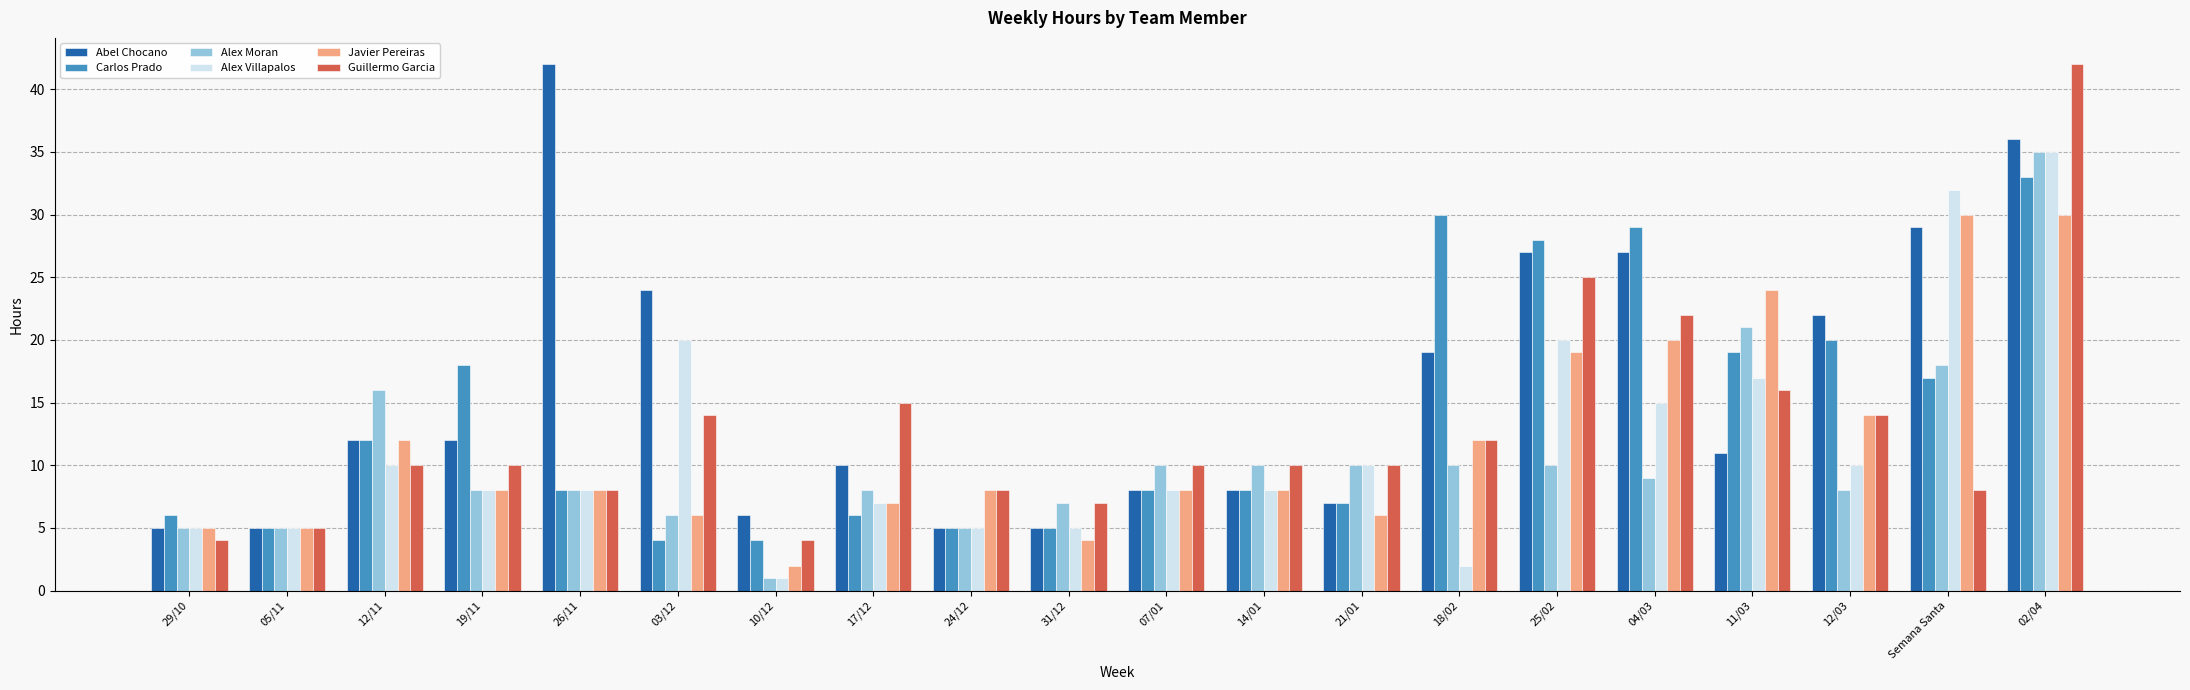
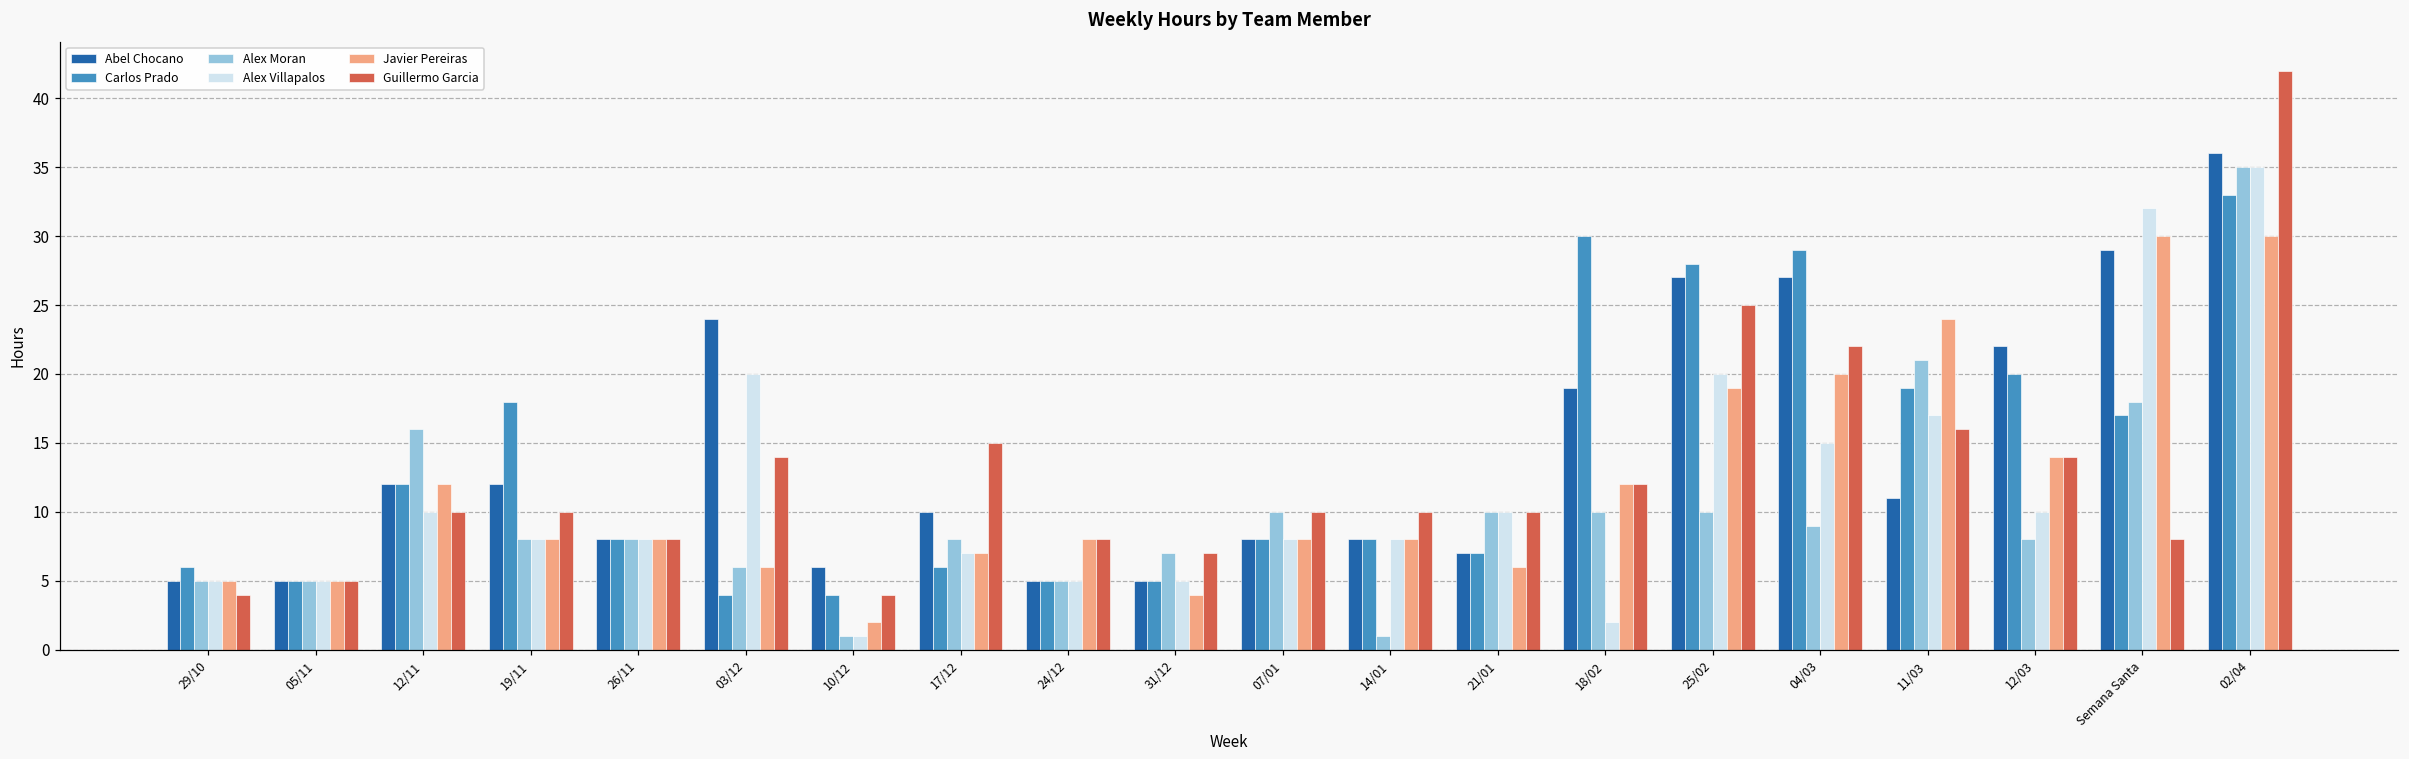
  {
    "Abel Chocano": {
      "29/10": 5,
      "05/11": 5,
      "12/11": 12,
      "19/11": 12,
-     "26/11": 42,
+     "26/11": 8,
      "03/12": 24,
      "10/12": 6,
      "17/12": 10,
      "24/12": 5,
      "31/12": 5,
      "07/01": 8,
      "14/01": 8,
      "21/01": 7,
      "18/02": 19,
      "25/02": 27,
      "04/03": 27,
      "11/03": 11,
      "12/03": 22,
      "Semana Santa": 29,
      "02/04": 36
    },
    "Carlos Prado": {
      "29/10": 6,
      "05/11": 5,
      "12/11": 12,
      "19/11": 18,
      "26/11": 8,
      "03/12": 4,
      "10/12": 4,
      "17/12": 6,
      "24/12": 5,
      "31/12": 5,
      "07/01": 8,
      "14/01": 8,
      "21/01": 7,
      "18/02": 30,
      "25/02": 28,
      "04/03": 29,
      "11/03": 19,
      "12/03": 20,
      "Semana Santa": 17,
      "02/04": 33
    },
    "Alex Moran": {
      "29/10": 5,
      "05/11": 5,
      "12/11": 16,
      "19/11": 8,
      "26/11": 8,
      "03/12": 6,
      "10/12": 1,
      "17/12": 8,
      "24/12": 5,
      "31/12": 7,
      "07/01": 10,
-     "14/01": 10,
+     "14/01": 1,
      "21/01": 10,
      "18/02": 10,
      "25/02": 10,
      "04/03": 9,
      "11/03": 21,
      "12/03": 8,
      "Semana Santa": 18,
      "02/04": 35
    },
    "Alex Villapalos": {
      "29/10": 5,
      "05/11": 5,
      "12/11": 10,
      "19/11": 8,
      "26/11": 8,
      "03/12": 20,
      "10/12": 1,
      "17/12": 7,
      "24/12": 5,
      "31/12": 5,
      "07/01": 8,
      "14/01": 8,
      "21/01": 10,
      "18/02": 2,
      "25/02": 20,
      "04/03": 15,
      "11/03": 17,
      "12/03": 10,
      "Semana Santa": 32,
      "02/04": 35
    },
    "Javier Pereiras": {
      "29/10": 5,
      "05/11": 5,
      "12/11": 12,
      "19/11": 8,
      "26/11": 8,
      "03/12": 6,
      "10/12": 2,
      "17/12": 7,
      "24/12": 8,
      "31/12": 4,
      "07/01": 8,
      "14/01": 8,
      "21/01": 6,
      "18/02": 12,
      "25/02": 19,
      "04/03": 20,
      "11/03": 24,
      "12/03": 14,
      "Semana Santa": 30,
      "02/04": 30
    },
    "Guillermo Garcia": {
      "29/10": 4,
      "05/11": 5,
      "12/11": 10,
      "19/11": 10,
      "26/11": 8,
      "03/12": 14,
      "10/12": 4,
      "17/12": 15,
      "24/12": 8,
      "31/12": 7,
      "07/01": 10,
      "14/01": 10,
      "21/01": 10,
      "18/02": 12,
      "25/02": 25,
      "04/03": 22,
      "11/03": 16,
      "12/03": 14,
      "Semana Santa": 8,
      "02/04": 42
    }
  }
